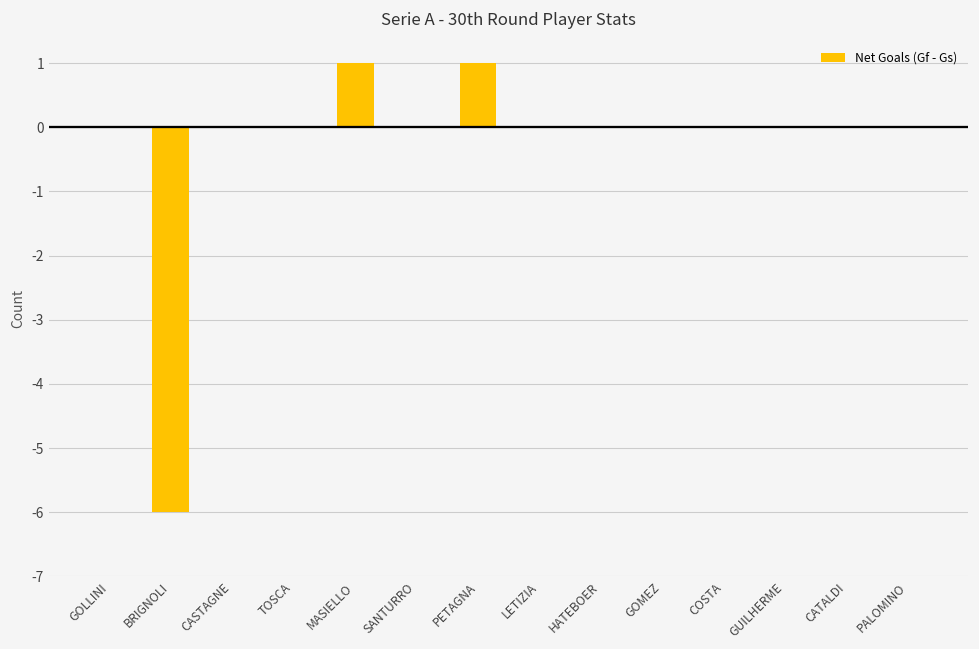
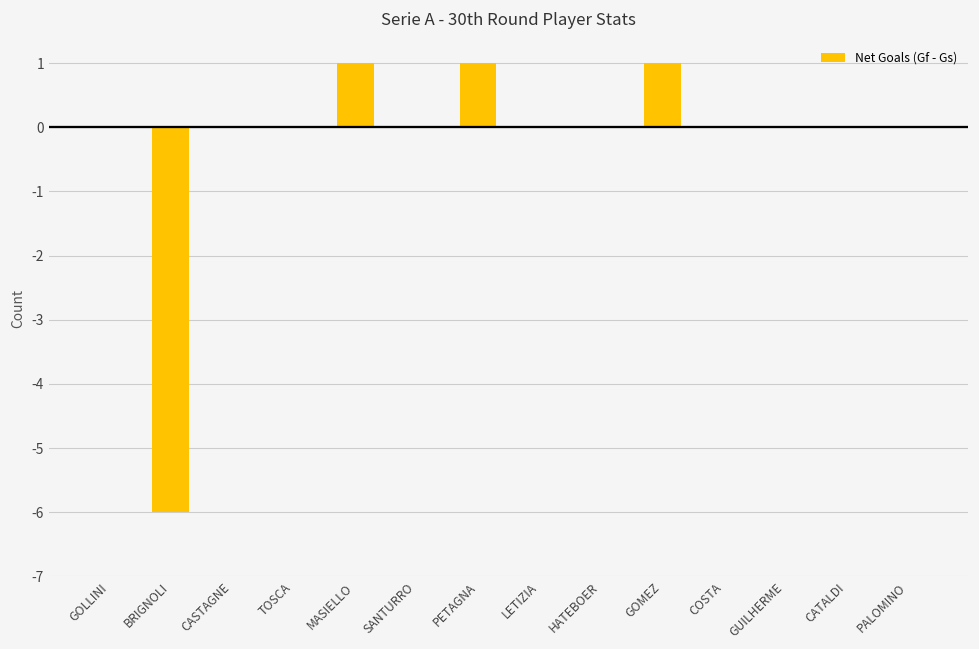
  {
    "GOLLINI": 0,
    "BRIGNOLI": -6,
    "CASTAGNE": 0,
    "TOSCA": 0,
    "MASIELLO": 1,
    "SANTURRO": 0,
    "PETAGNA": 1,
    "LETIZIA": 0,
    "HATEBOER": 0,
-   "GOMEZ": 0,
+   "GOMEZ": 1,
    "COSTA": 0,
    "GUILHERME": 0,
    "CATALDI": 0,
    "PALOMINO": 0
  }
